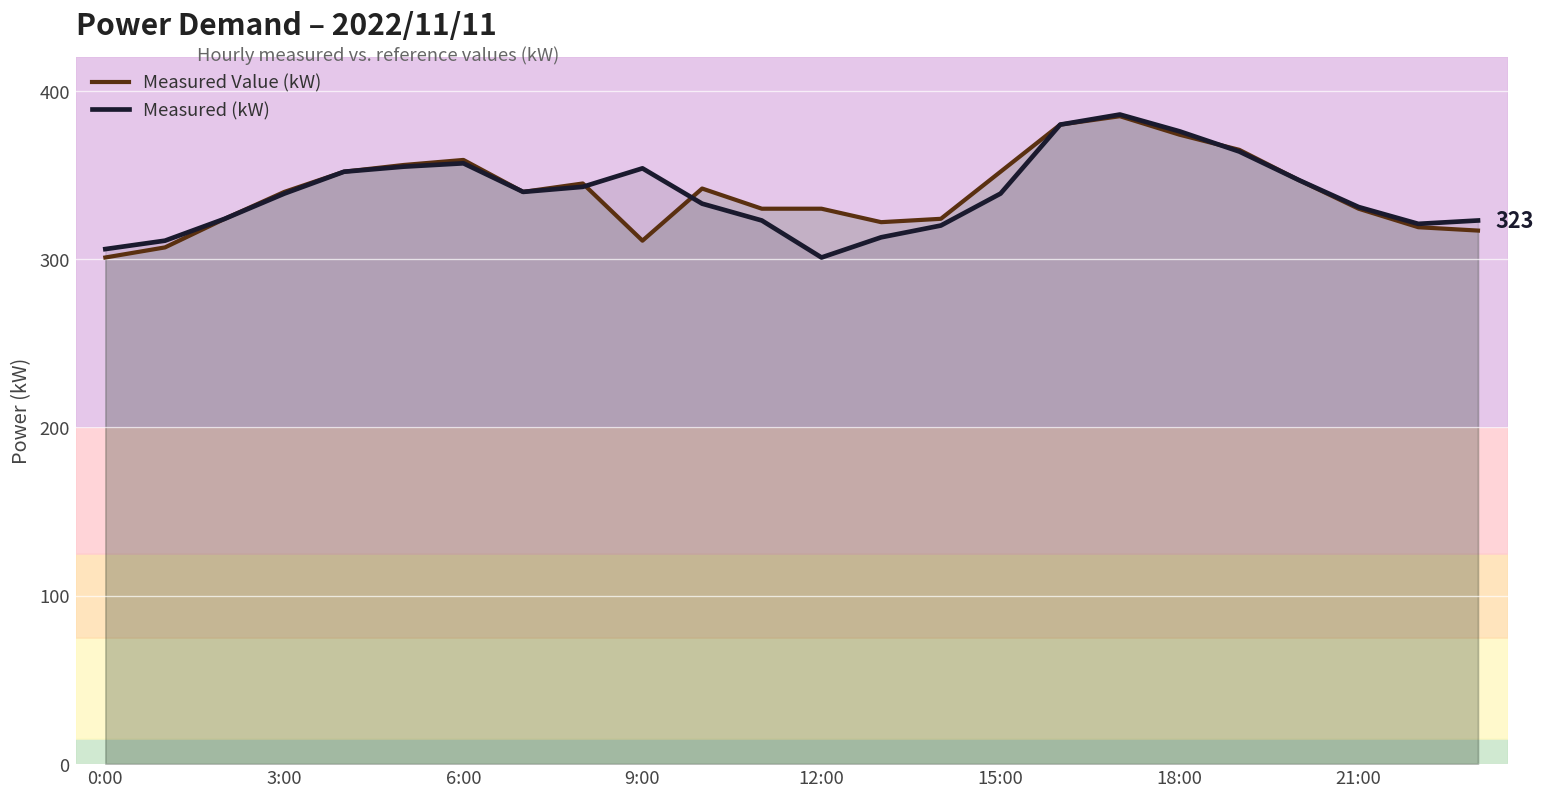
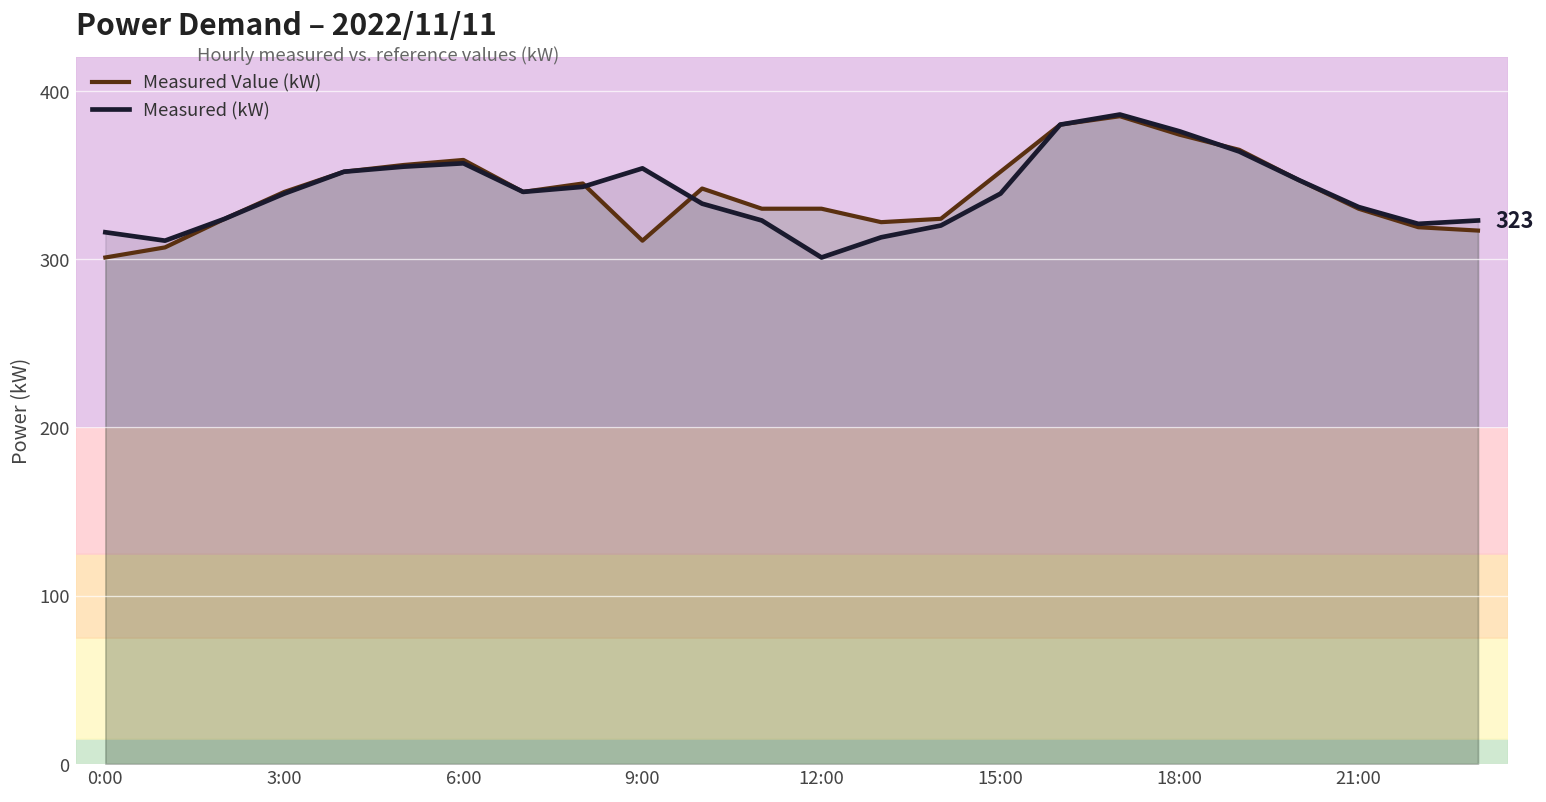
  {
    "Measured Value (kW)": {
      "0:00": 301,
      "6:00": 359,
      "9:00": 311,
      "12:00": 330,
      "15:00": 352,
      "18:00": 374
    },
    "Measured (kW)": {
-     "0:00": 306,
+     "0:00": 316,
      "6:00": 357,
      "9:00": 354,
      "12:00": 301,
      "15:00": 339,
      "18:00": 376
    }
  }
